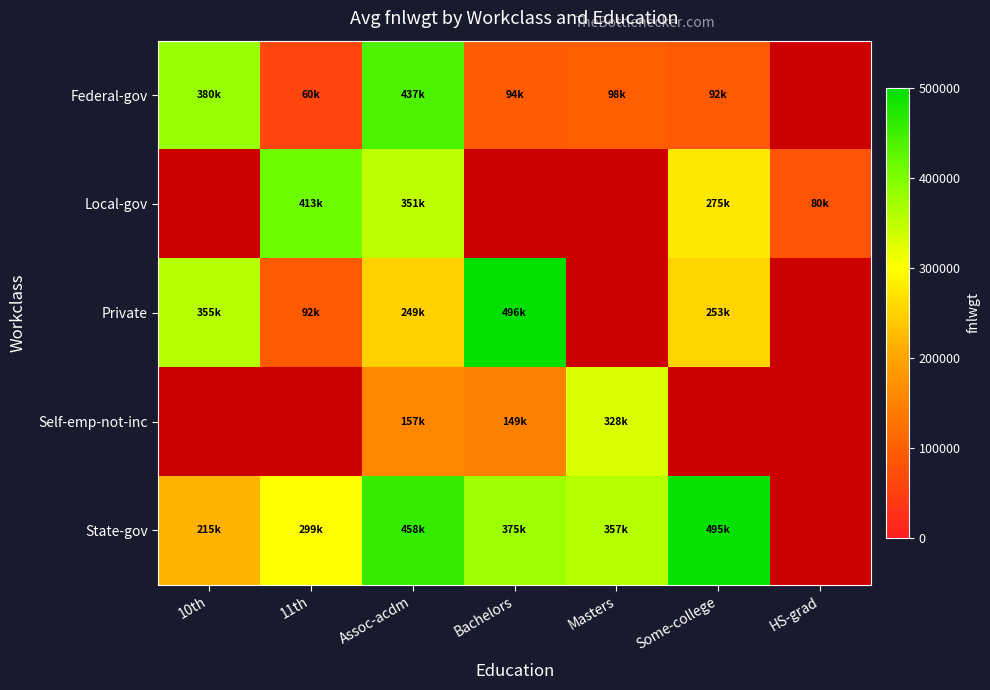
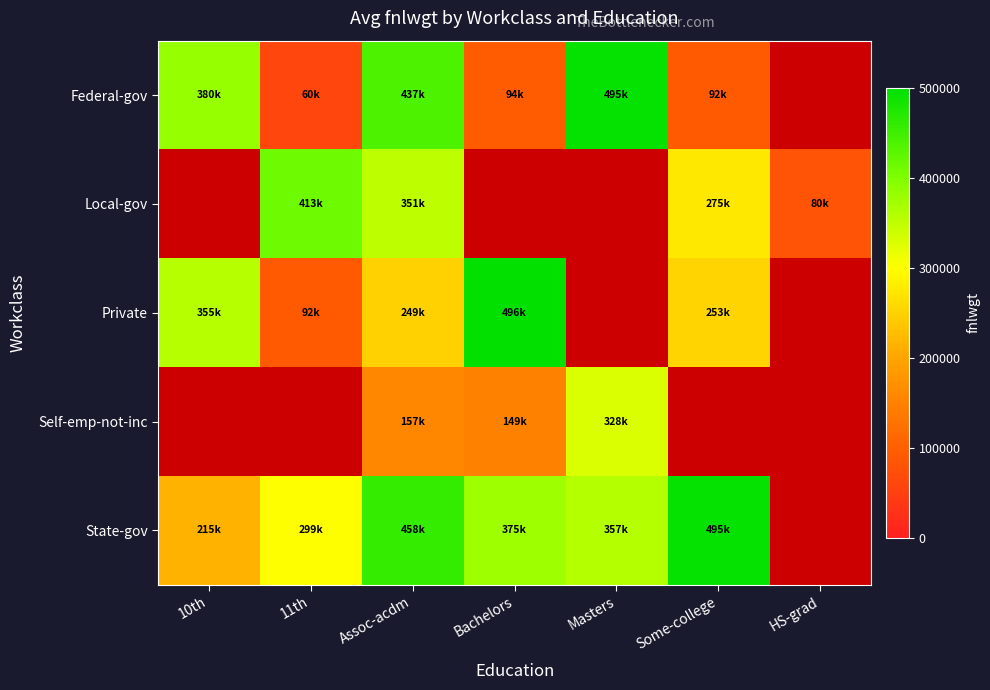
  {
    "Federal-gov": {
      "10th": "380k",
      "11th": "60k",
      "Assoc-acdm": "437k",
      "Bachelors": "94k",
-     "Masters": "98k",
+     "Masters": "495k",
      "Some-college": "92k"
    },
    "Local-gov": {
      "11th": "413k",
      "Assoc-acdm": "351k",
      "Some-college": "275k",
      "HS-grad": "80k"
    },
    "Private": {
      "10th": "355k",
      "11th": "92k",
      "Assoc-acdm": "249k",
      "Bachelors": "496k",
      "Some-college": "253k"
    },
    "Self-emp-not-inc": {
      "Assoc-acdm": "157k",
      "Bachelors": "149k",
      "Masters": "328k"
    },
    "State-gov": {
      "10th": "215k",
      "11th": "299k",
      "Assoc-acdm": "458k",
      "Bachelors": "375k",
      "Masters": "357k",
      "Some-college": "495k"
    }
  }
